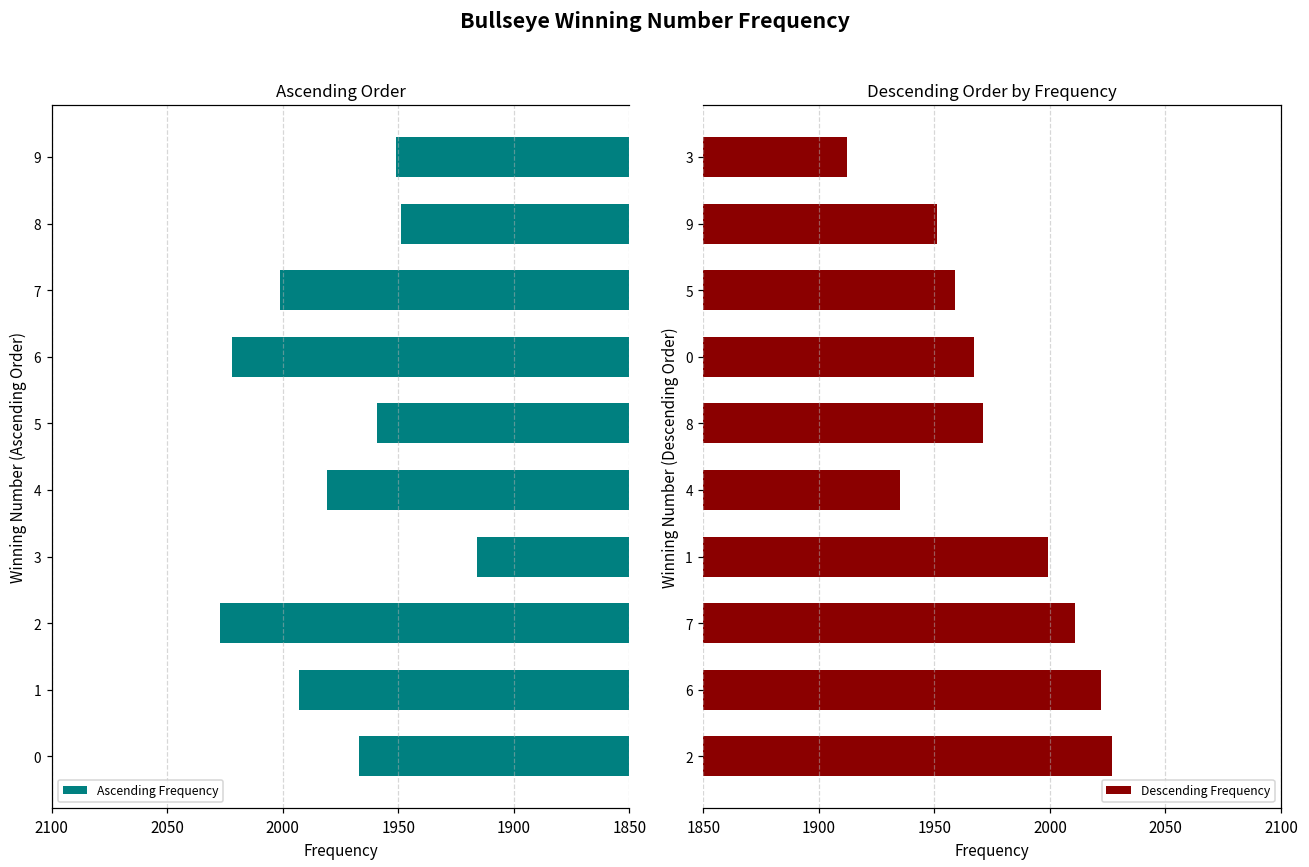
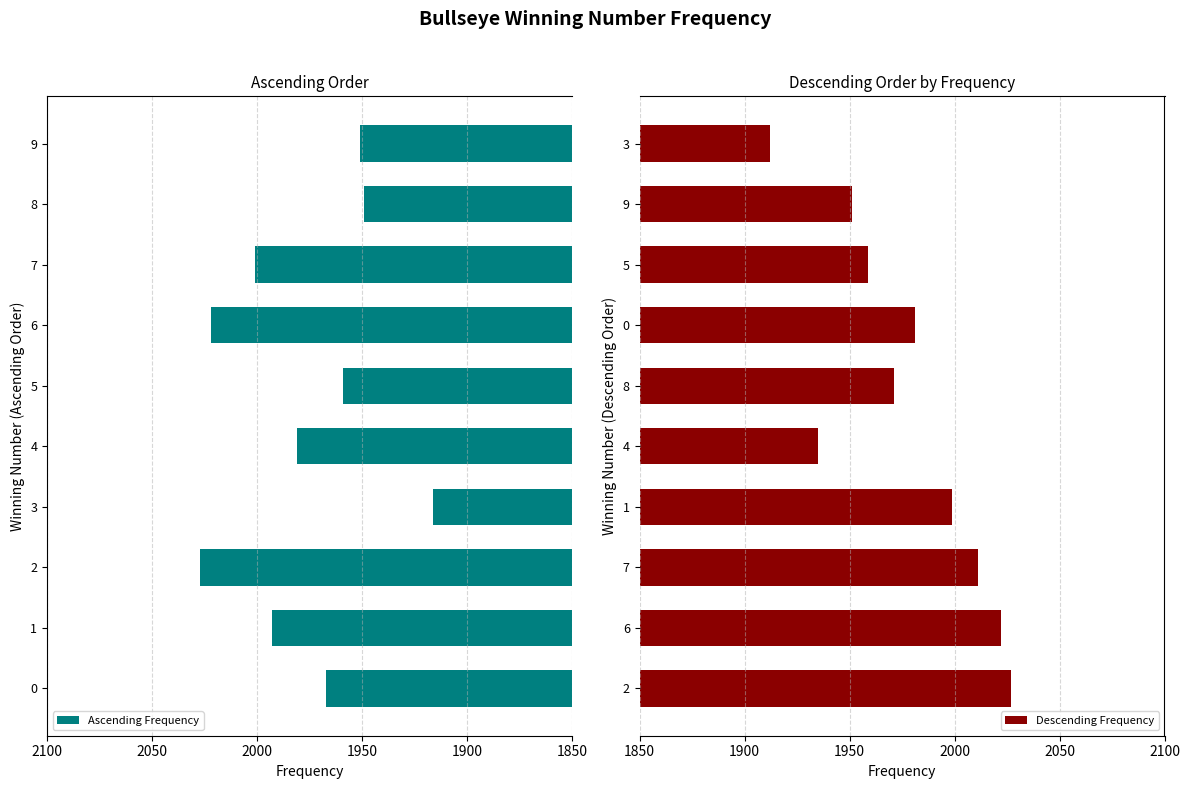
  {
    "Ascending Order": {
      "9": 1951,
      "8": 1949,
      "7": 2001,
      "6": 2022,
      "5": 1959,
      "4": 1981,
      "3": 1916,
      "2": 2027,
      "1": 1993,
      "0": 1967
    },
    "Descending Order by Frequency": {
      "3": 1912,
      "9": 1951,
      "5": 1959,
-     "0": 1967,
+     "0": 1981,
      "8": 1971,
      "4": 1935,
      "1": 1999,
      "7": 2011,
      "6": 2022,
      "2": 2027
    }
  }
